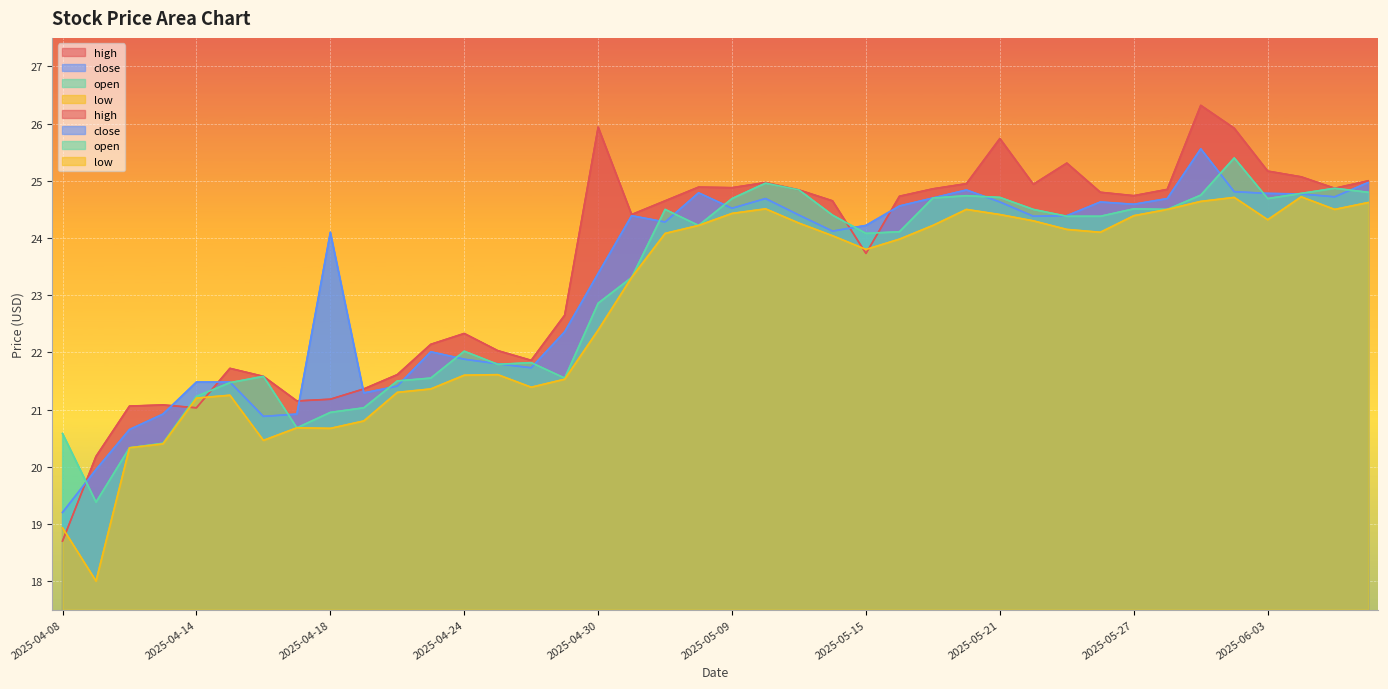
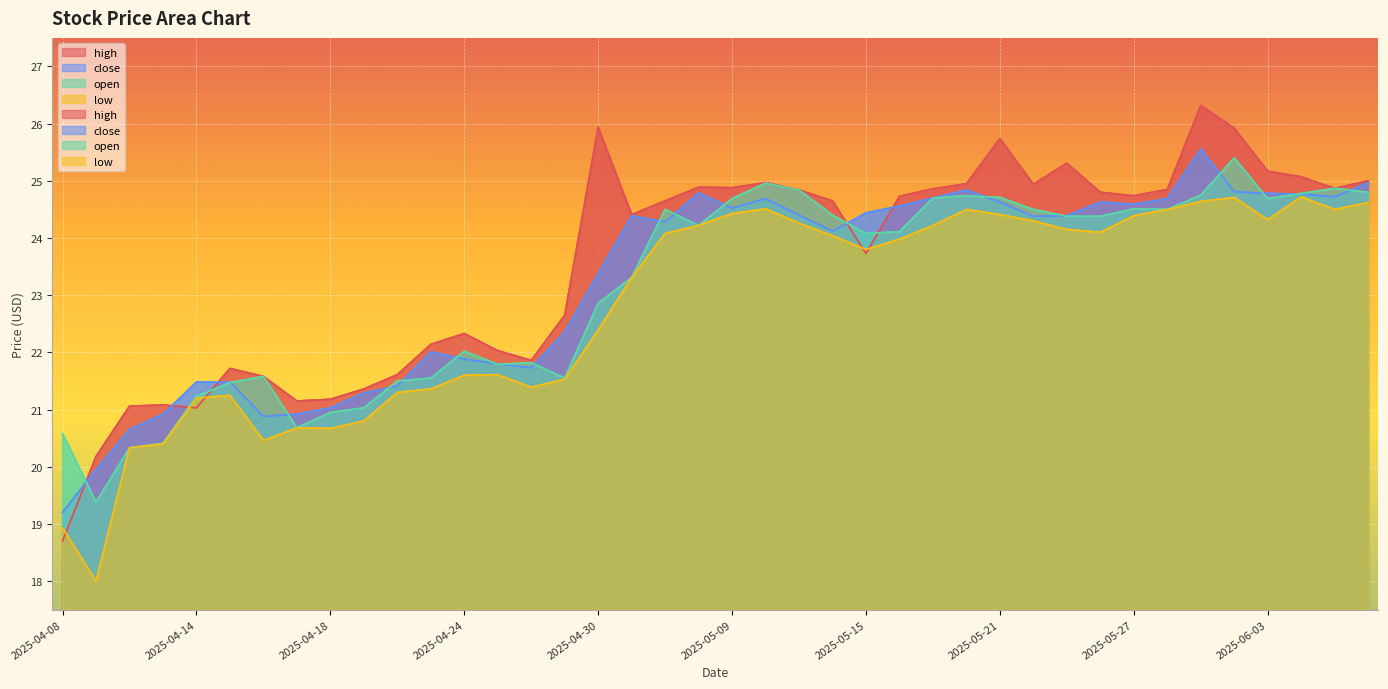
  {
    "high": {
      "2025-04-08": 18.7,
      "2025-04-14": 21.0,
      "2025-04-18": 21.2,
      "2025-04-24": 22.3,
      "2025-04-30": 25.9,
      "2025-05-09": 24.9,
      "2025-05-15": 23.7,
      "2025-05-21": 25.7,
      "2025-05-27": 24.7,
      "2025-06-03": 25.2
    },
    "close": {
      "2025-04-08": 19.2,
      "2025-04-14": 21.5,
-     "2025-04-18": 24.1,
+     "2025-04-18": 21.0,
      "2025-04-24": 21.9,
      "2025-04-30": 23.4,
      "2025-05-09": 24.5,
-     "2025-05-15": 24.2,
+     "2025-05-15": 24.4,
      "2025-05-21": 24.6,
      "2025-05-27": 24.6,
      "2025-06-03": 24.8
    },
    "open": {
      "2025-04-08": 20.6,
      "2025-04-18": 21.0,
      "2025-04-24": 22.0,
      "2025-04-30": 22.9,
      "2025-05-09": 24.7,
      "2025-05-15": 24.1,
      "2025-05-21": 24.7,
      "2025-05-27": 24.5,
      "2025-06-03": 24.7
    },
    "low": {
      "2025-04-08": 18.9,
      "2025-04-18": 20.7,
      "2025-04-24": 21.6,
      "2025-04-30": 22.4,
      "2025-05-09": 24.4,
      "2025-05-15": 23.8,
      "2025-05-21": 24.4,
      "2025-05-27": 24.4,
      "2025-06-03": 24.3
    }
  }
